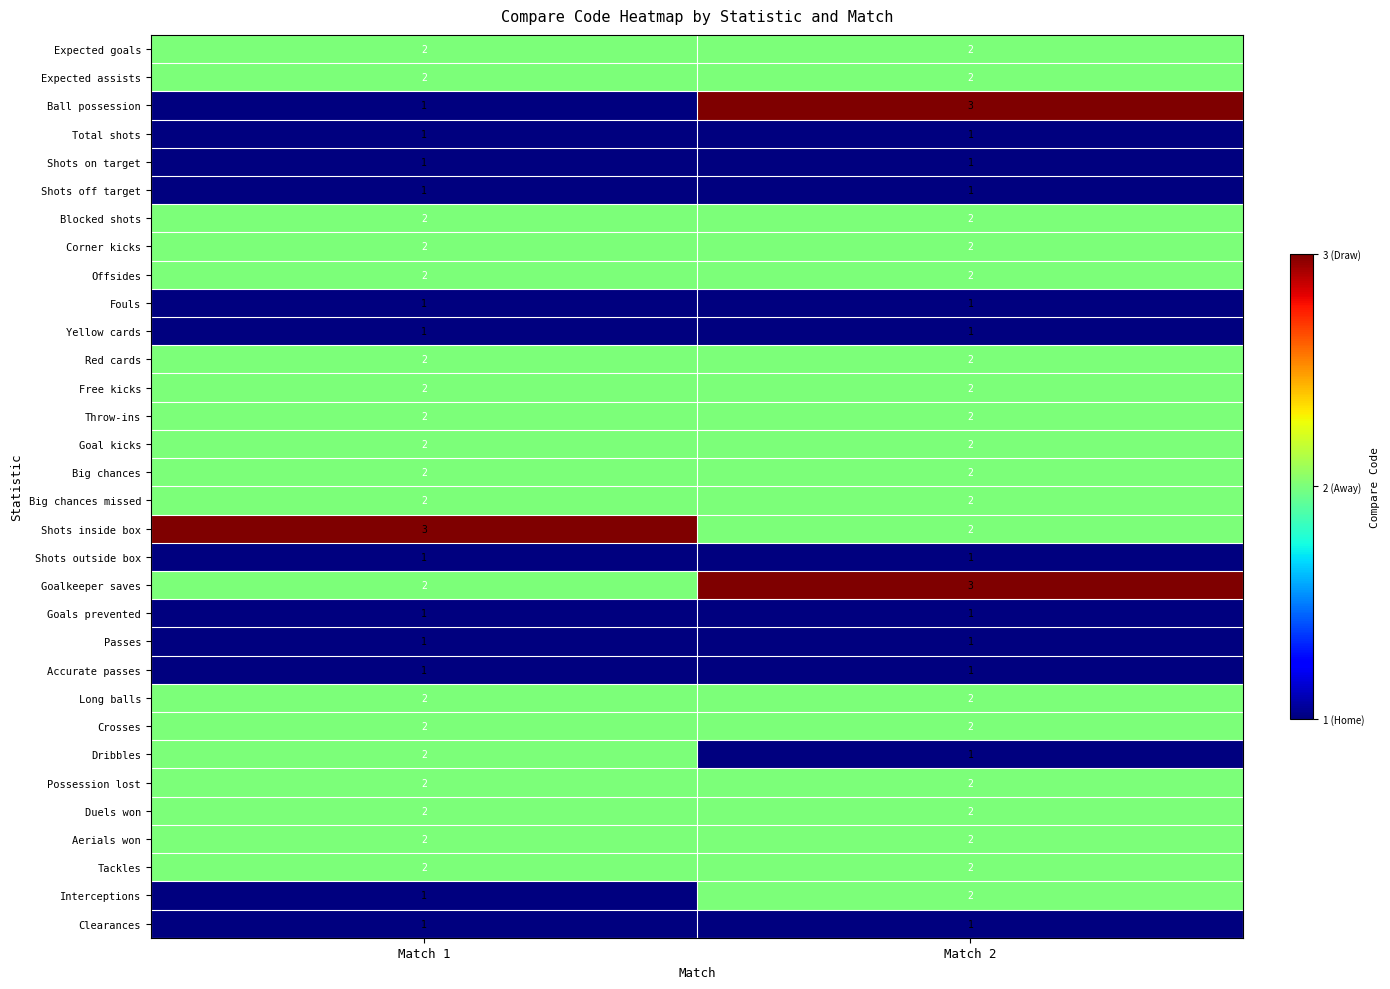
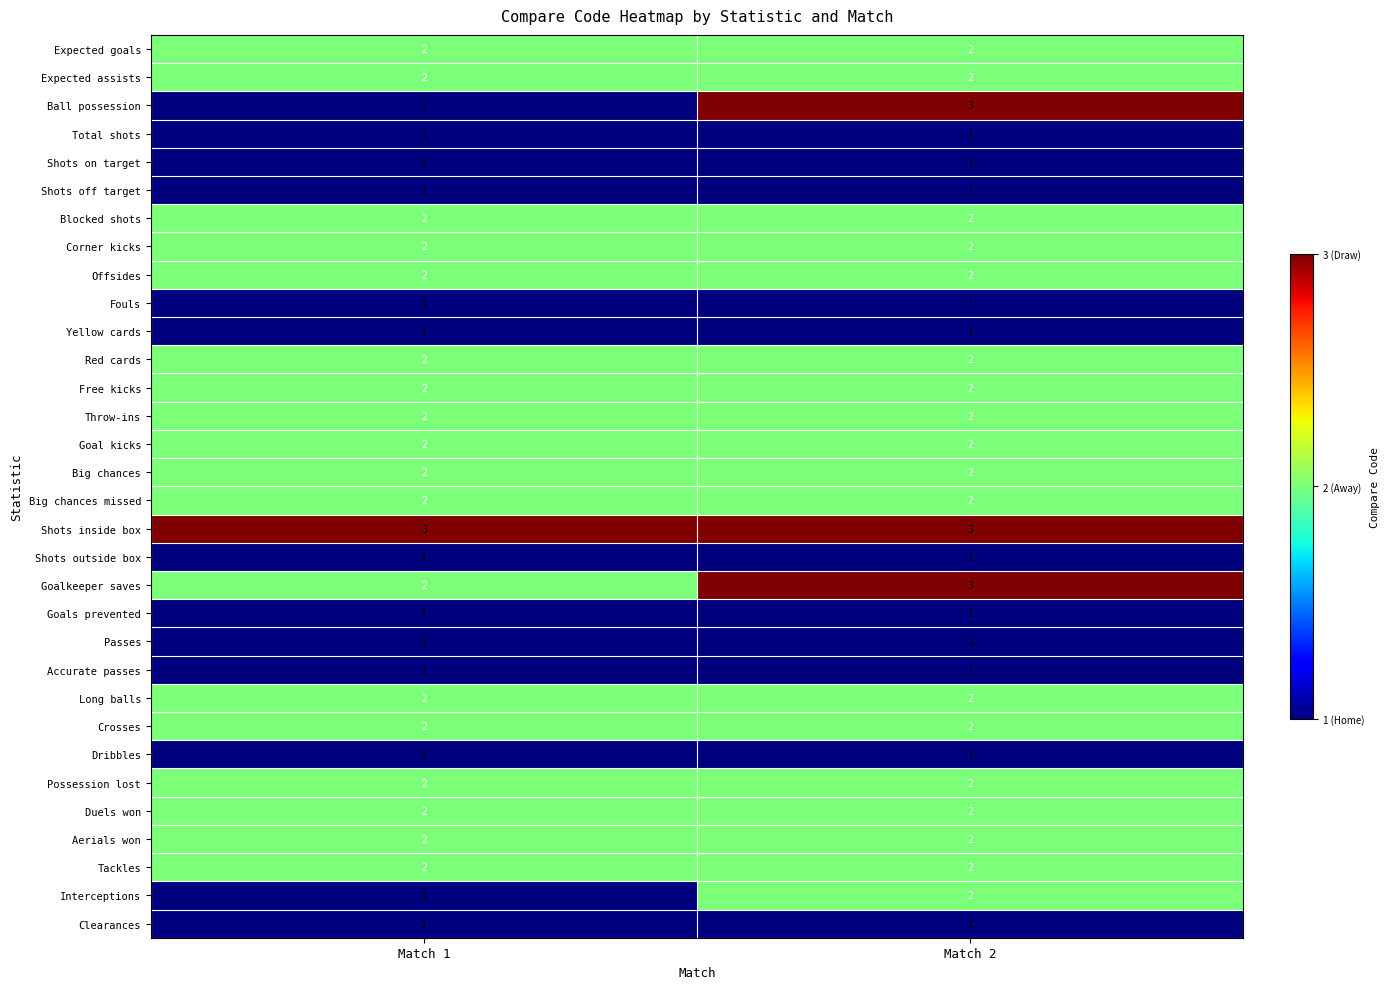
  {
    "Expected goals": {
      "Match 1": 2,
      "Match 2": 2
    },
    "Expected assists": {
      "Match 1": 2,
      "Match 2": 2
    },
    "Ball possession": {
      "Match 1": 1,
      "Match 2": 3
    },
    "Total shots": {
      "Match 1": 1,
      "Match 2": 1
    },
    "Shots on target": {
      "Match 1": 1,
      "Match 2": 1
    },
    "Shots off target": {
      "Match 1": 1,
      "Match 2": 1
    },
    "Blocked shots": {
      "Match 1": 2,
      "Match 2": 2
    },
    "Corner kicks": {
      "Match 1": 2,
      "Match 2": 2
    },
    "Offsides": {
      "Match 1": 2,
      "Match 2": 2
    },
    "Fouls": {
      "Match 1": 1,
      "Match 2": 1
    },
    "Yellow cards": {
      "Match 1": 1,
      "Match 2": 1
    },
    "Red cards": {
      "Match 1": 2,
      "Match 2": 2
    },
    "Free kicks": {
      "Match 1": 2,
      "Match 2": 2
    },
    "Throw-ins": {
      "Match 1": 2,
      "Match 2": 2
    },
    "Goal kicks": {
      "Match 1": 2,
      "Match 2": 2
    },
    "Big chances": {
      "Match 1": 2,
      "Match 2": 2
    },
    "Big chances missed": {
      "Match 1": 2,
      "Match 2": 2
    },
    "Shots inside box": {
      "Match 1": 3,
-     "Match 2": 2
+     "Match 2": 3
    },
    "Shots outside box": {
      "Match 1": 1,
      "Match 2": 1
    },
    "Goalkeeper saves": {
      "Match 1": 2,
      "Match 2": 3
    },
    "Goals prevented": {
      "Match 1": 1,
      "Match 2": 1
    },
    "Passes": {
      "Match 1": 1,
      "Match 2": 1
    },
    "Accurate passes": {
      "Match 1": 1,
      "Match 2": 1
    },
    "Long balls": {
      "Match 1": 2,
      "Match 2": 2
    },
    "Crosses": {
      "Match 1": 2,
      "Match 2": 2
    },
    "Dribbles": {
-     "Match 1": 2,
+     "Match 1": 1,
      "Match 2": 1
    },
    "Possession lost": {
      "Match 1": 2,
      "Match 2": 2
    },
    "Duels won": {
      "Match 1": 2,
      "Match 2": 2
    },
    "Aerials won": {
      "Match 1": 2,
      "Match 2": 2
    },
    "Tackles": {
      "Match 1": 2,
      "Match 2": 2
    },
    "Interceptions": {
      "Match 1": 1,
      "Match 2": 2
    },
    "Clearances": {
      "Match 1": 1,
      "Match 2": 1
    }
  }
